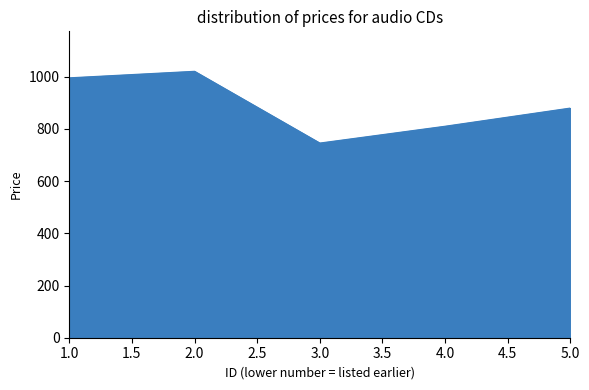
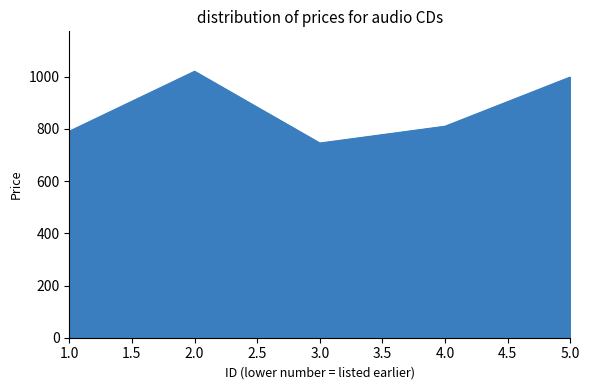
  {
-   "1.0": 1000,
+   "1.0": 790,
    "2.0": 1020,
    "3.0": 750,
    "4.0": 810,
-   "5.0": 880
+   "5.0": 1000
  }
